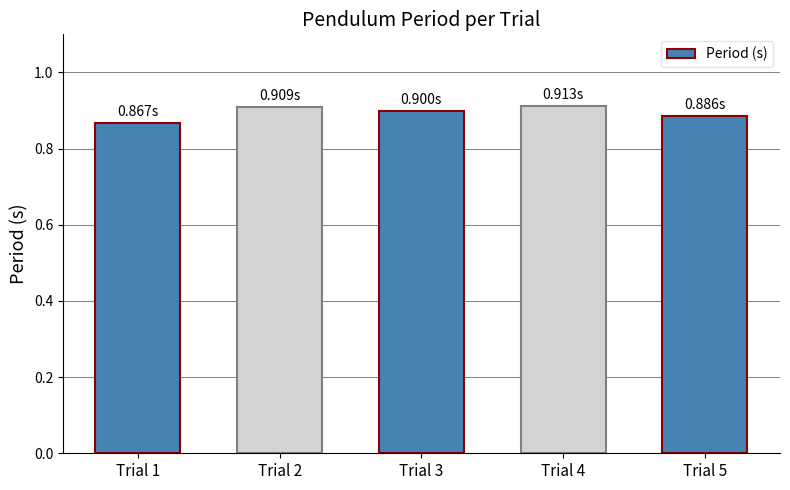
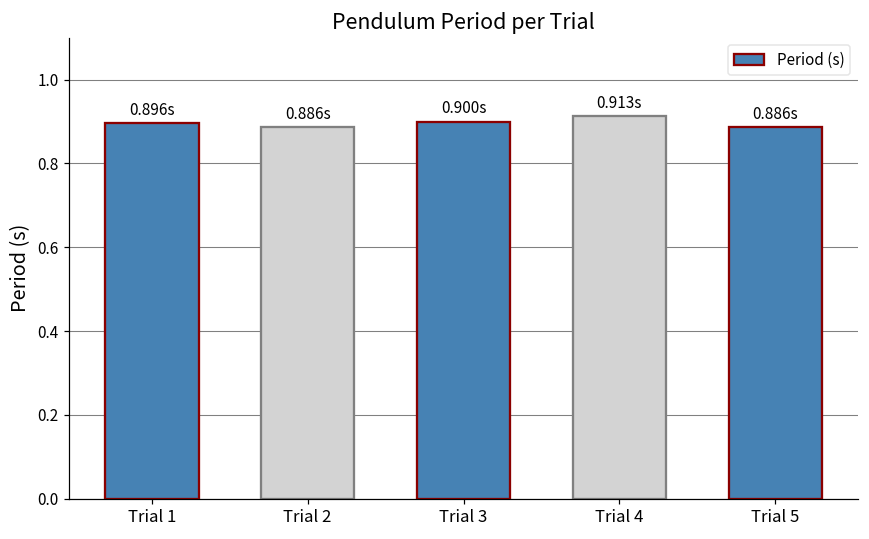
  {
-   "Trial 1": "0.867s",
-   "Trial 2": "0.909s",
+   "Trial 1": "0.896s",
+   "Trial 2": "0.886s",
    "Trial 3": "0.900s",
    "Trial 4": "0.913s",
    "Trial 5": "0.886s"
  }
